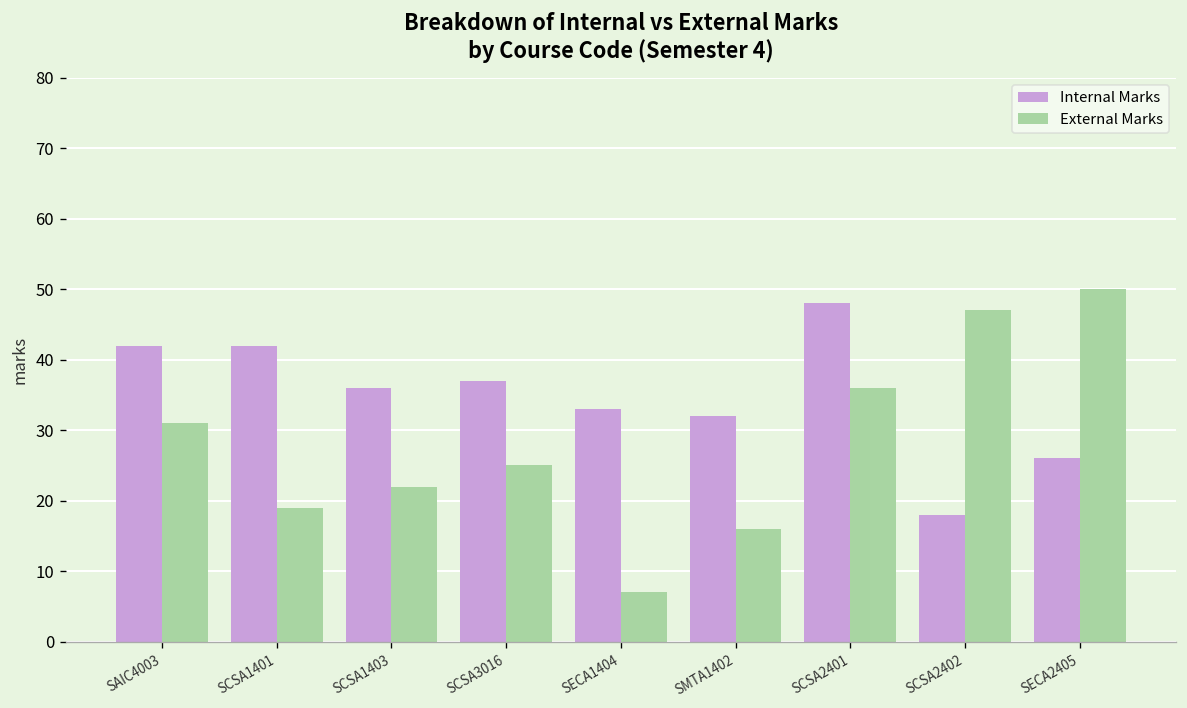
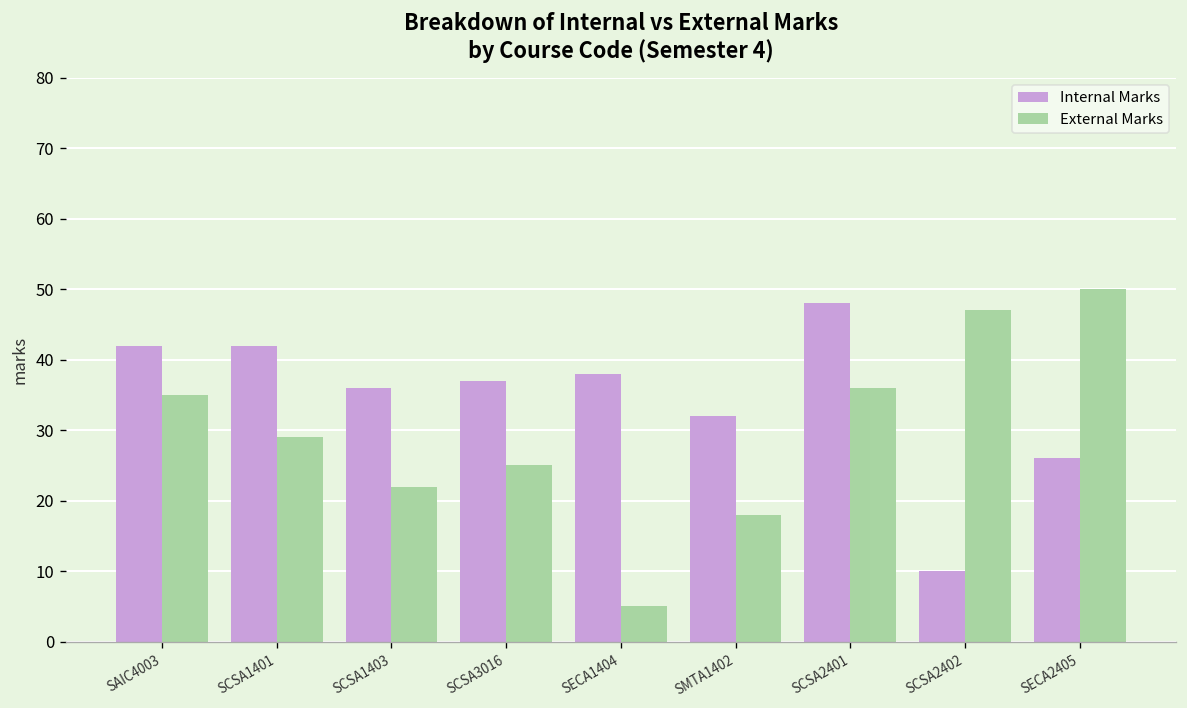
  {
    "Internal Marks": {
      "SAIC4003": 42,
      "SCSA1401": 42,
      "SCSA1403": 36,
      "SCSA3016": 37,
-     "SECA1404": 33,
+     "SECA1404": 38,
      "SMTA1402": 32,
      "SCSA2401": 48,
-     "SCSA2402": 18,
+     "SCSA2402": 10,
      "SECA2405": 26
    },
    "External Marks": {
-     "SAIC4003": 31,
-     "SCSA1401": 19,
+     "SAIC4003": 35,
+     "SCSA1401": 29,
      "SCSA1403": 22,
      "SCSA3016": 25,
-     "SECA1404": 7,
-     "SMTA1402": 16,
+     "SECA1404": 5,
+     "SMTA1402": 18,
      "SCSA2401": 36,
      "SCSA2402": 47,
      "SECA2405": 50
    }
  }
